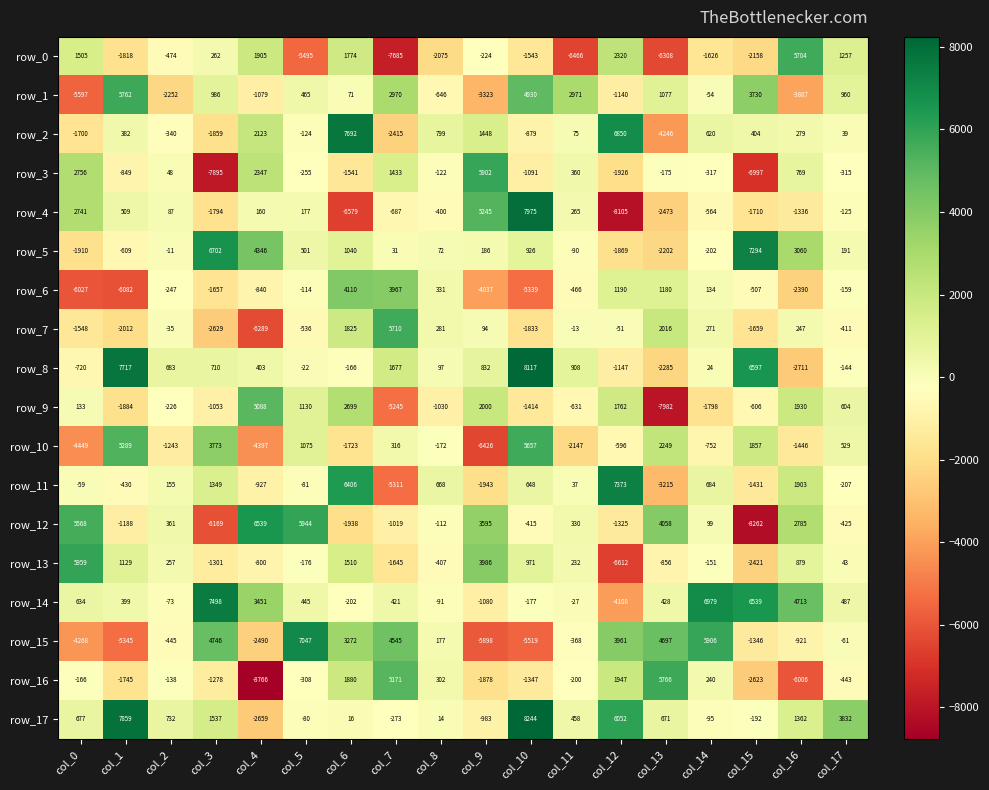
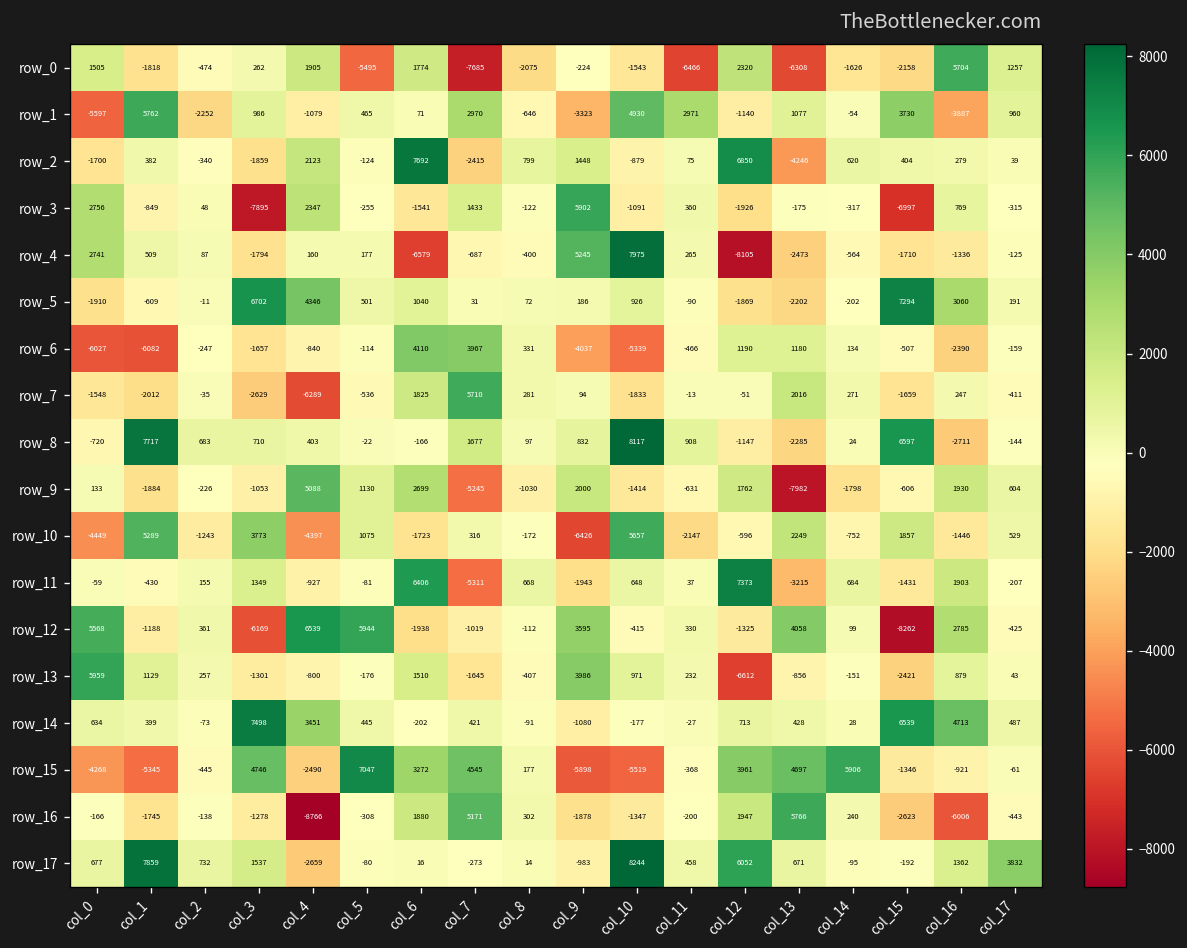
  {
    "row_14": {
      "col_0": 634,
      "col_1": 399,
      "col_2": -73,
      "col_3": 7498,
      "col_4": 3451,
      "col_5": 445,
      "col_6": -202,
      "col_7": 421,
      "col_8": -91,
      "col_9": -1080,
      "col_10": -177,
      "col_11": -27,
-     "col_12": -4108,
+     "col_12": 713,
      "col_13": 428,
-     "col_14": 6979,
+     "col_14": 28,
      "col_15": 6539,
      "col_16": 4713,
      "col_17": 487
    }
  }
